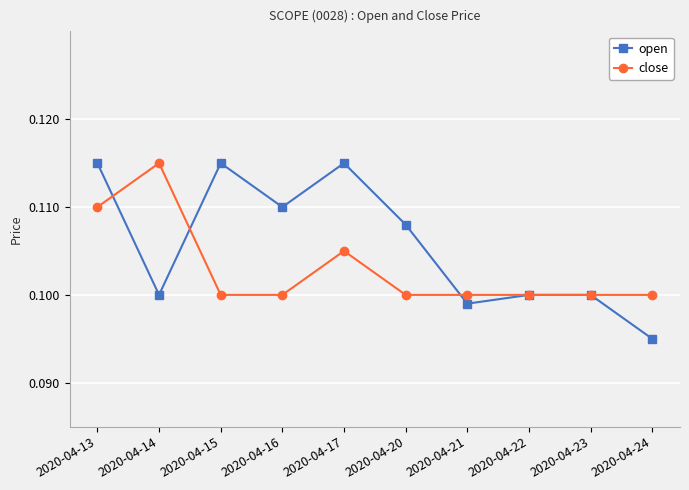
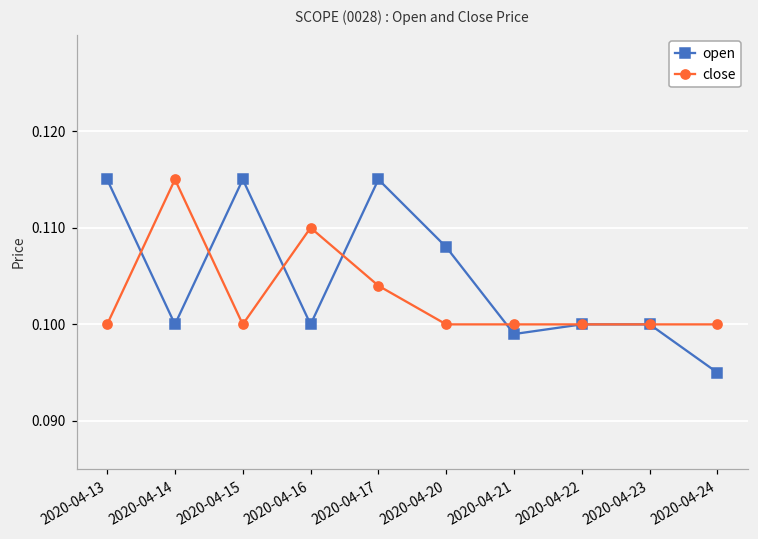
  {
    "open": {
      "2020-04-13": 0.115,
      "2020-04-14": 0.10,
      "2020-04-15": 0.115,
-     "2020-04-16": 0.11,
+     "2020-04-16": 0.10,
      "2020-04-17": 0.115,
      "2020-04-20": 0.108,
      "2020-04-21": 0.099,
      "2020-04-24": 0.095
    },
    "close": {
-     "2020-04-13": 0.11,
+     "2020-04-13": 0.10,
      "2020-04-14": 0.115,
      "2020-04-15": 0.100,
-     "2020-04-16": 0.10,
-     "2020-04-17": 0.105,
+     "2020-04-16": 0.11,
+     "2020-04-17": 0.104,
      "2020-04-20": 0.100,
      "2020-04-21": 0.100,
      "2020-04-24": 0.100
    }
  }
